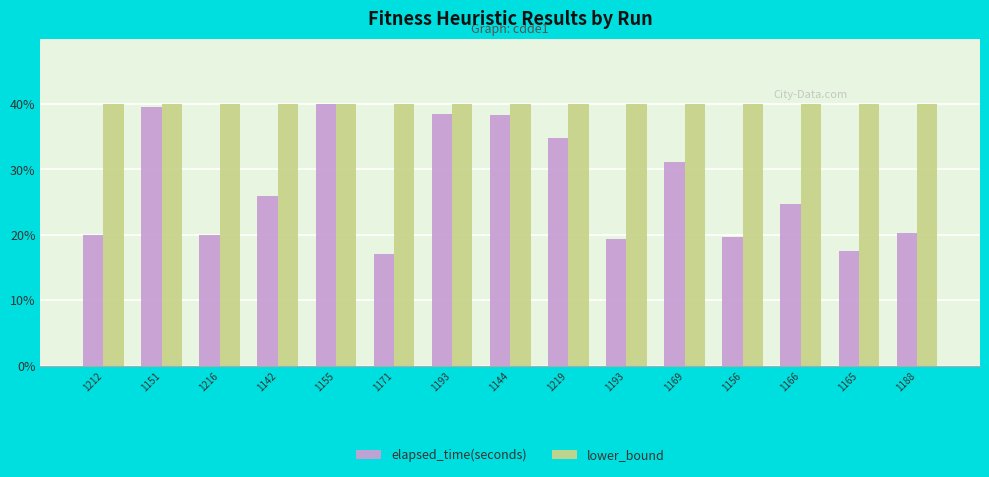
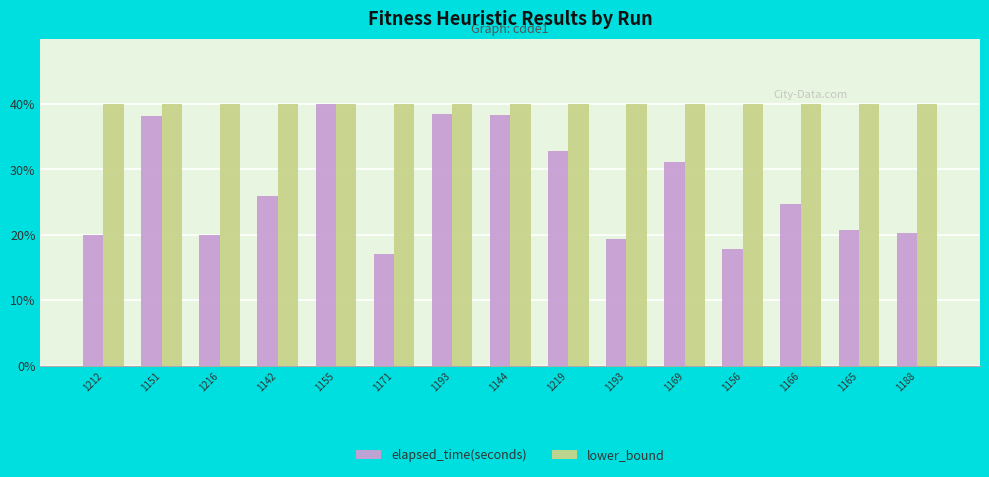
  {
    "elapsed_time(seconds)": {
      "1212": "20%",
-     "1151": "40%",
+     "1151": "38%",
      "1216": "20%",
      "1142": "26%",
      "1155": "40%",
      "1171": "17%",
      "1144": "38%",
-     "1219": "35%",
+     "1219": "33%",
      "1169": "31%",
-     "1156": "20%",
+     "1156": "18%",
      "1166": "25%",
-     "1165": "18%",
+     "1165": "21%",
      "1188": "20%"
    },
    "lower_bound": {
      "1212": "40%",
      "1151": "40%",
      "1216": "40%",
      "1142": "40%",
      "1155": "40%",
      "1171": "40%",
      "1144": "40%",
      "1219": "40%",
      "1169": "40%",
      "1156": "40%",
      "1166": "40%",
      "1165": "40%",
      "1188": "40%"
    }
  }
